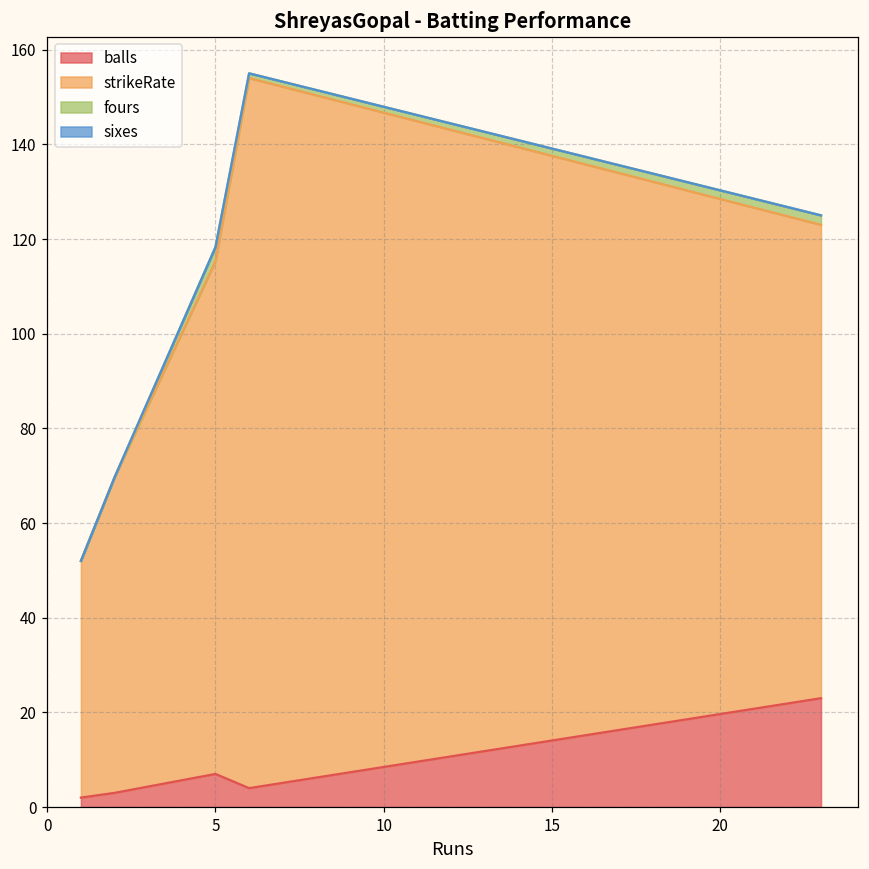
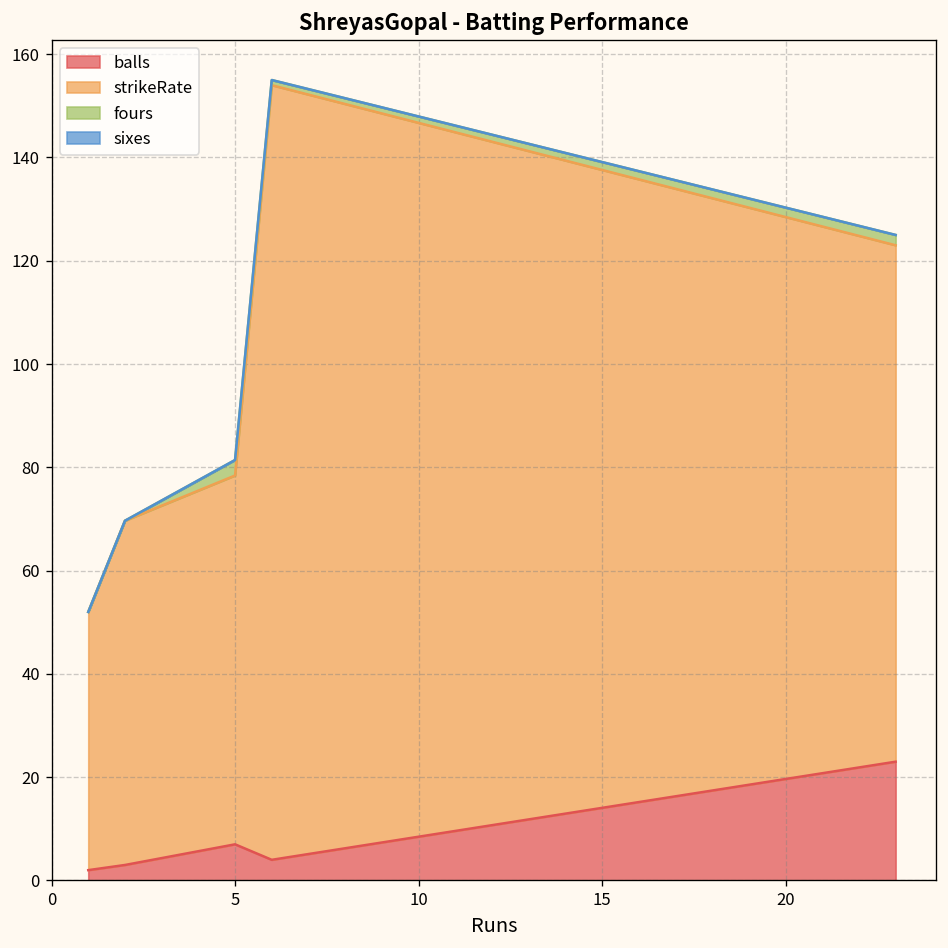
  {
    "balls": {
      "5": 7
    },
    "strikeRate": {
-     "5": 108
+     "5": 71
    }
  }
